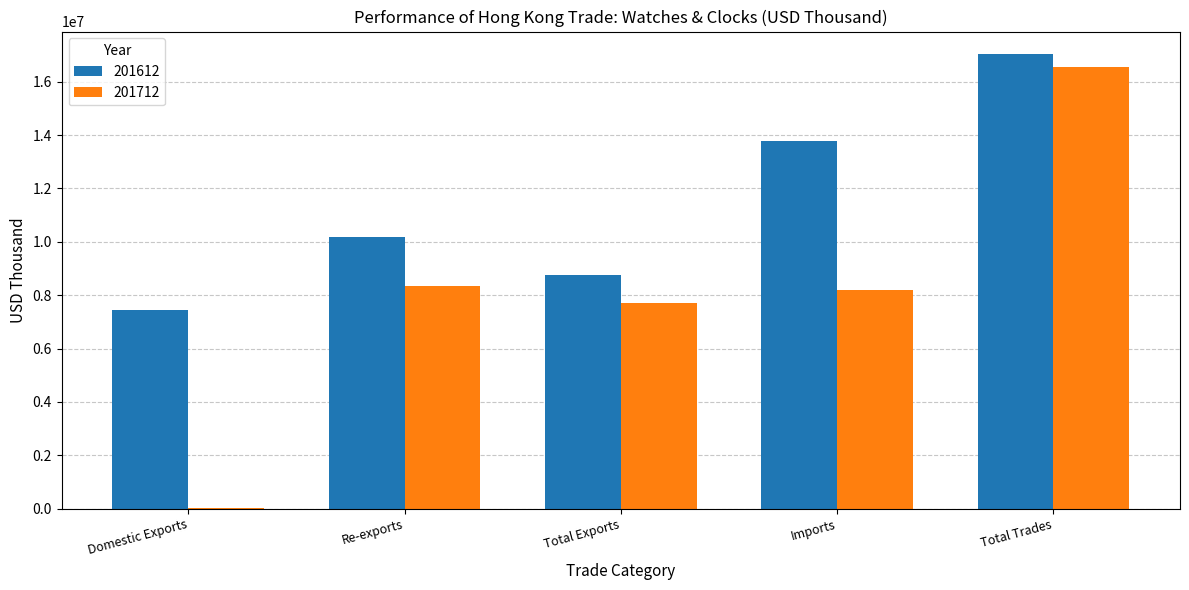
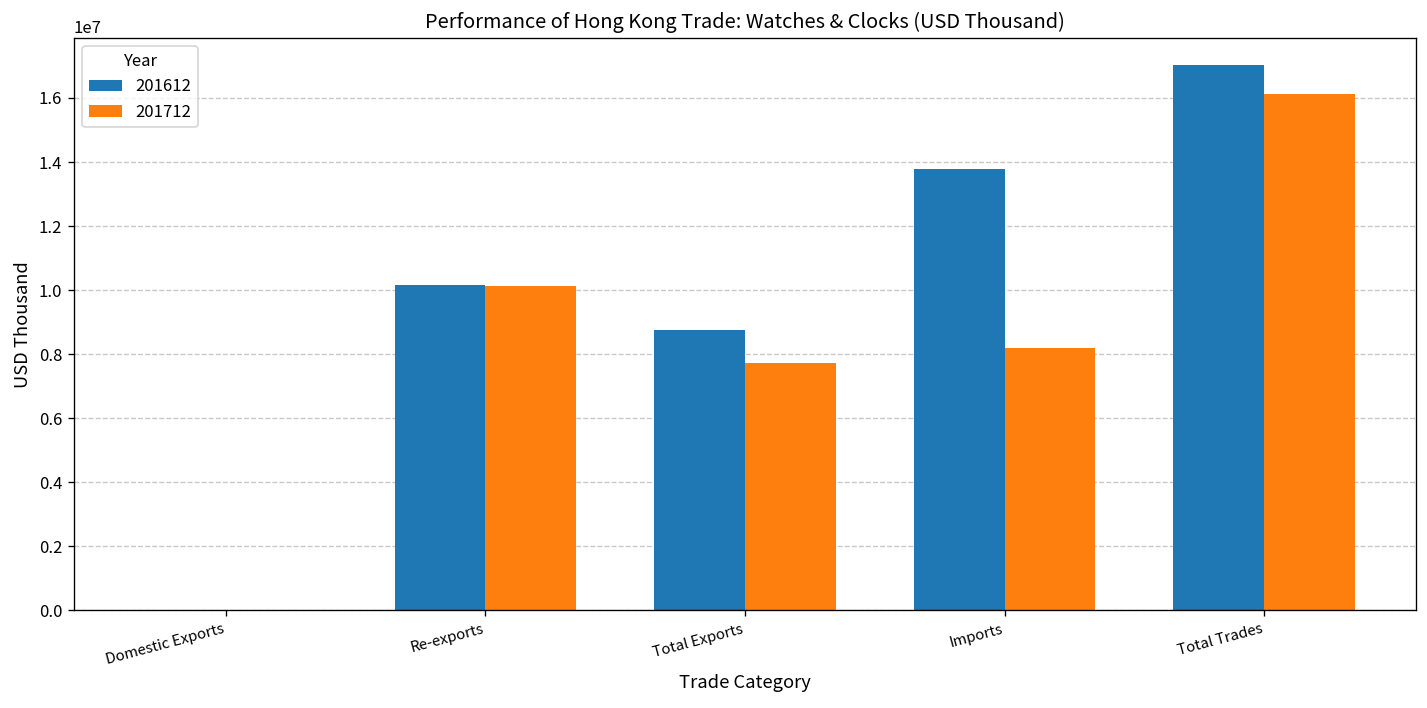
  {
    "201612": {
-     "Domestic Exports": 7400000,
+     "Domestic Exports": 0,
      "Re-exports": 10200000,
      "Total Exports": 8800000,
      "Imports": 13800000,
      "Total Trades": 17000000
    },
    "201712": {
-     "Re-exports": 8300000,
+     "Re-exports": 10100000,
      "Total Exports": 7700000,
      "Imports": 8200000,
-     "Total Trades": 16600000
+     "Total Trades": 16100000
    }
  }
